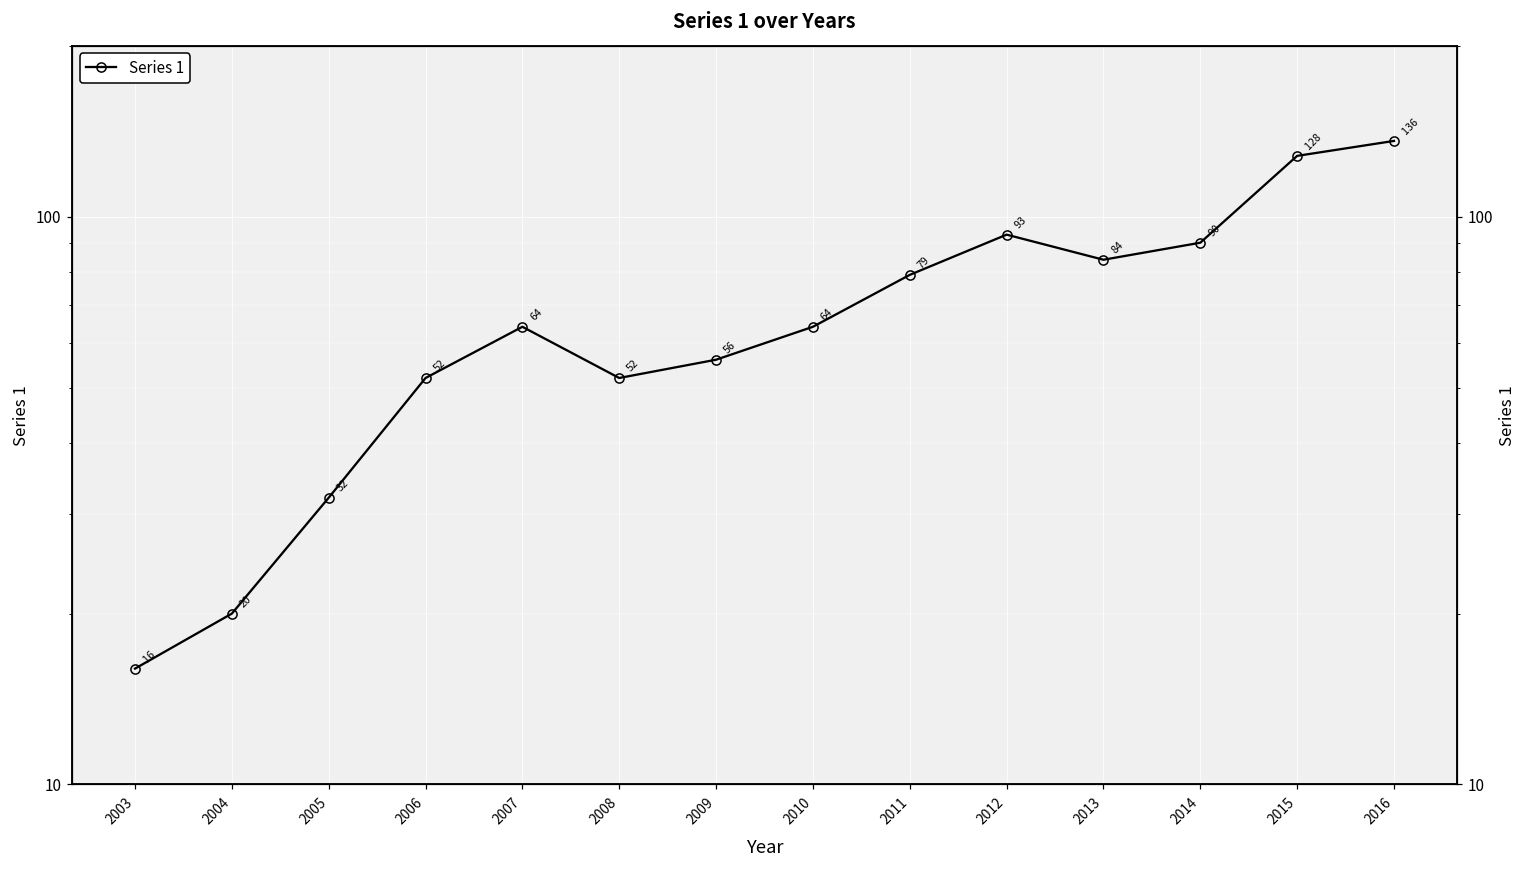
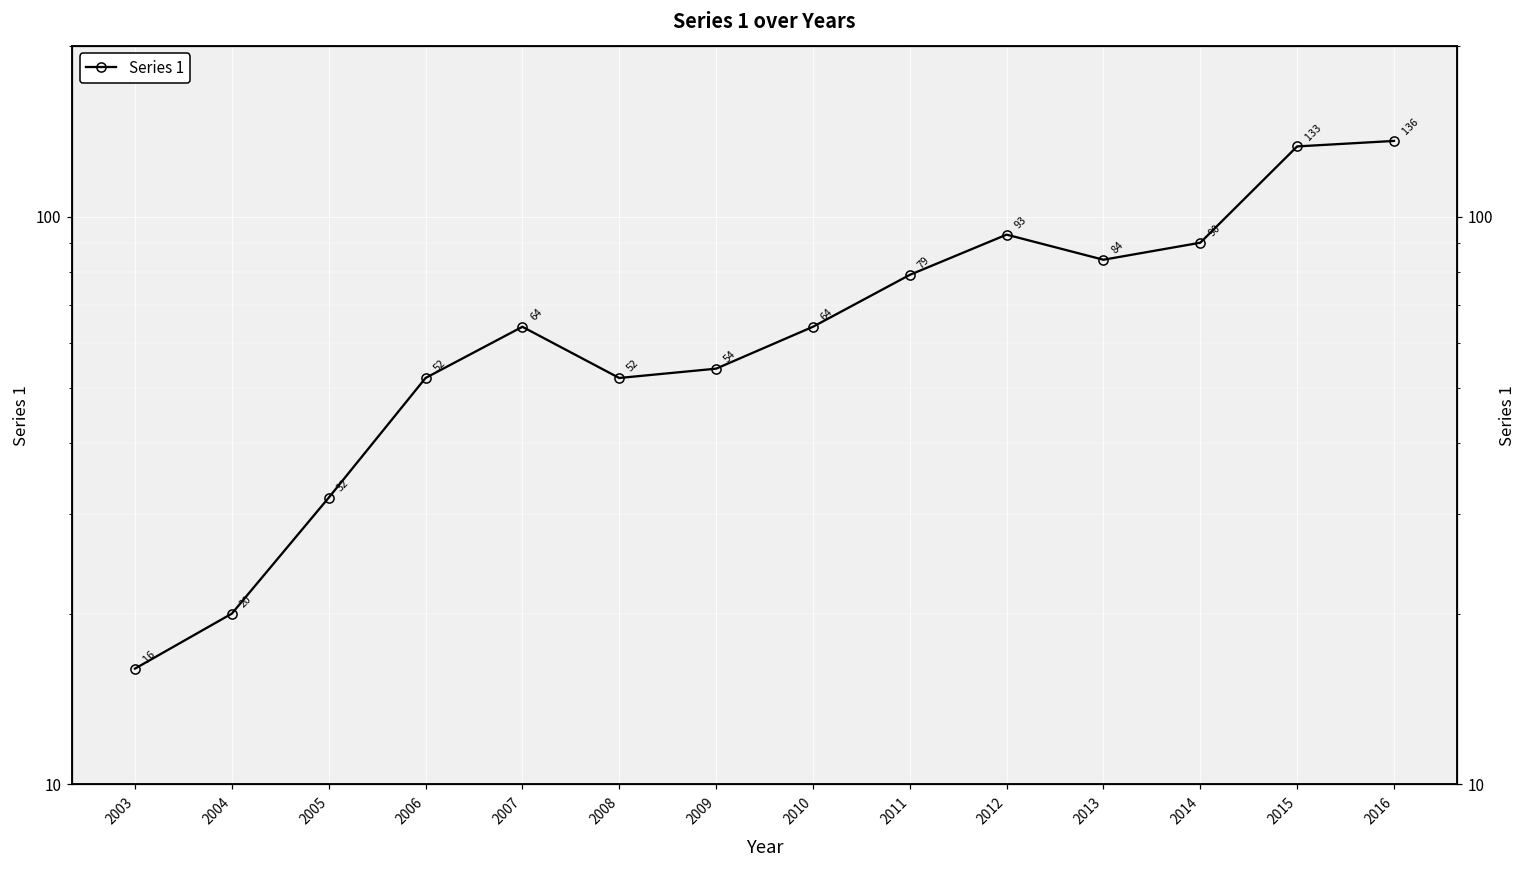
  {
    "2003": 16,
    "2004": 20,
    "2005": 32,
    "2006": 52,
    "2007": 64,
    "2008": 52,
-   "2009": 56,
+   "2009": 54,
    "2010": 64,
    "2011": 79,
    "2012": 93,
    "2013": 84,
    "2014": 90,
-   "2015": 128,
+   "2015": 133,
    "2016": 136
  }
